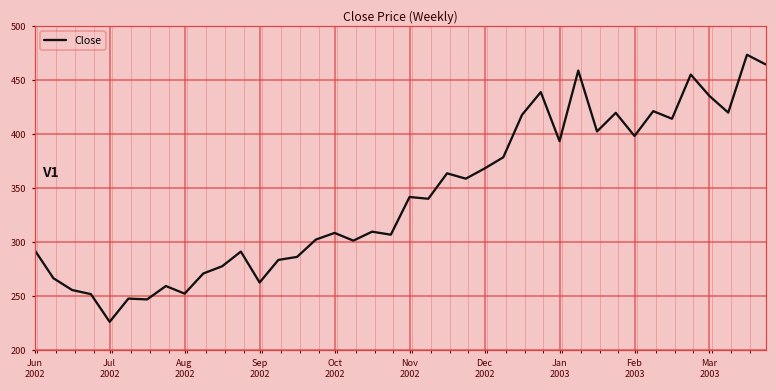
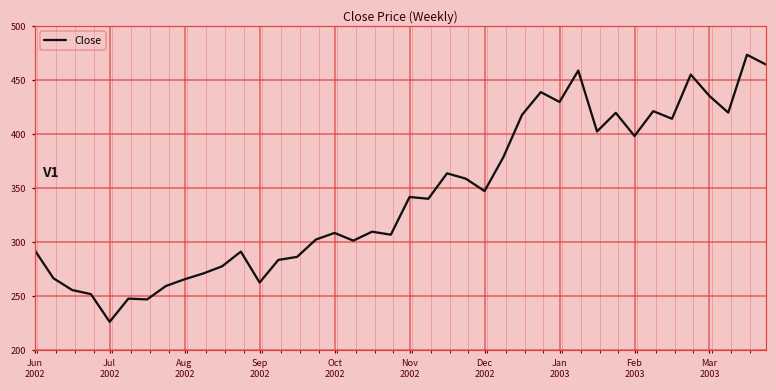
  {
    "Jun 2002": 290,
    "Jul 2002": 230,
-   "Aug 2002": 250,
+   "Aug 2002": 270,
    "Sep 2002": 260,
    "Oct 2002": 310,
    "Nov 2002": 340,
-   "Dec 2002": 370,
-   "Jan 2003": 390,
+   "Dec 2002": 350,
+   "Jan 2003": 430,
    "Feb 2003": 400,
    "Mar 2003": 440
  }
